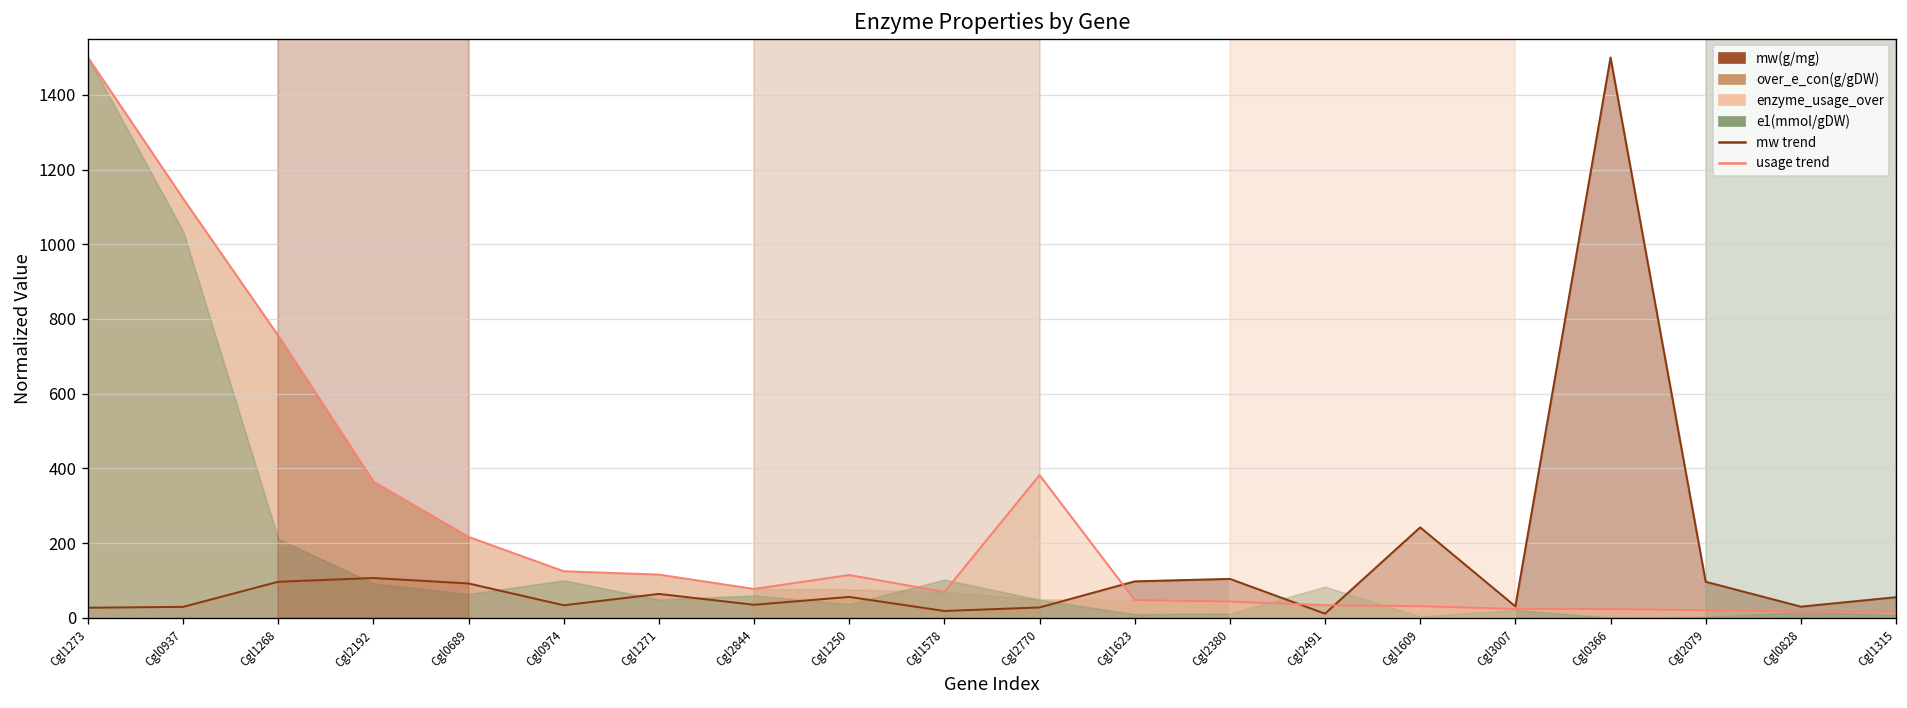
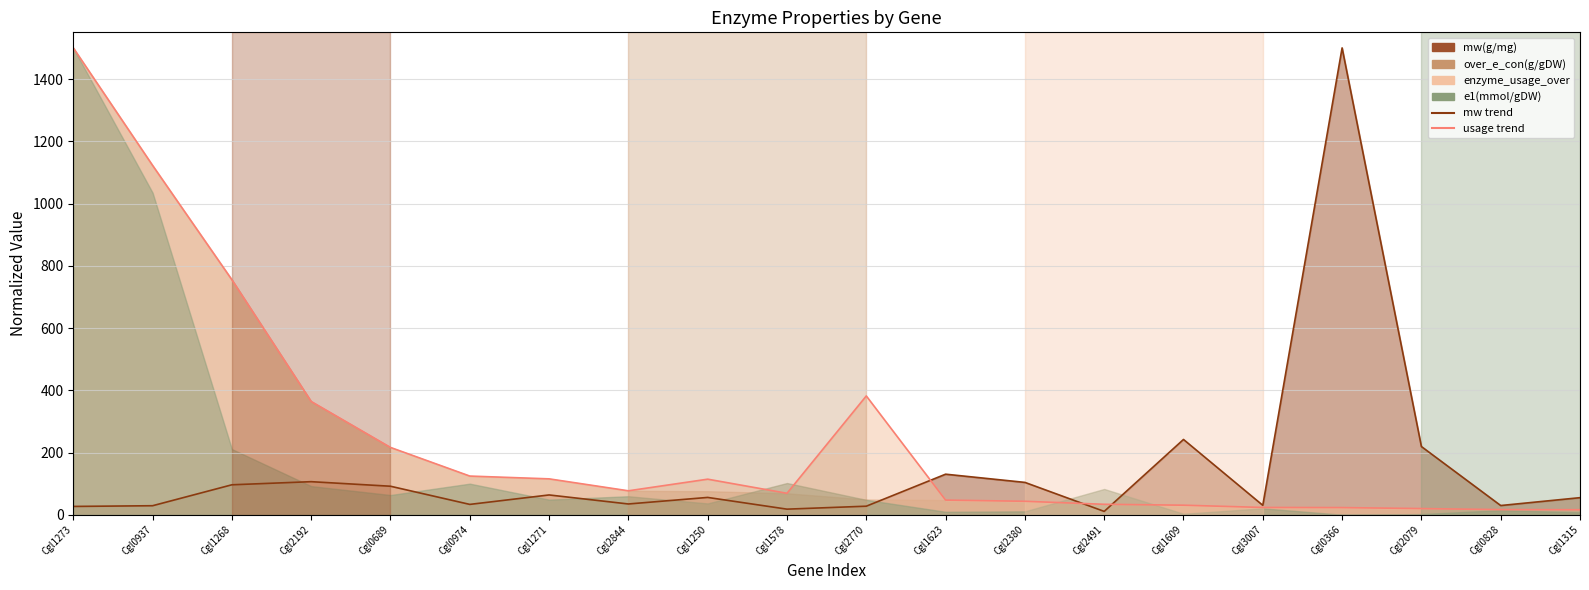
  {
    "mw(g/mg)": {
      "Cgl1273": 30,
      "Cgl0937": 30,
      "Cgl1268": 100,
      "Cgl2192": 110,
      "Cgl0689": 90,
      "Cgl0974": 30,
      "Cgl1271": 60,
      "Cgl2844": 30,
      "Cgl1250": 60,
      "Cgl1578": 20,
      "Cgl2770": 30,
-     "Cgl1623": 100,
+     "Cgl1623": 130,
      "Cgl2380": 100,
      "Cgl2491": 10,
      "Cgl1609": 240,
      "Cgl0366": 1500,
-     "Cgl2079": 100,
+     "Cgl2079": 220,
      "Cgl0828": 30,
      "Cgl1315": 60
    },
    "enzyme_usage_over": {
      "Cgl1250": 110,
      "Cgl2770": 380
    }
  }
